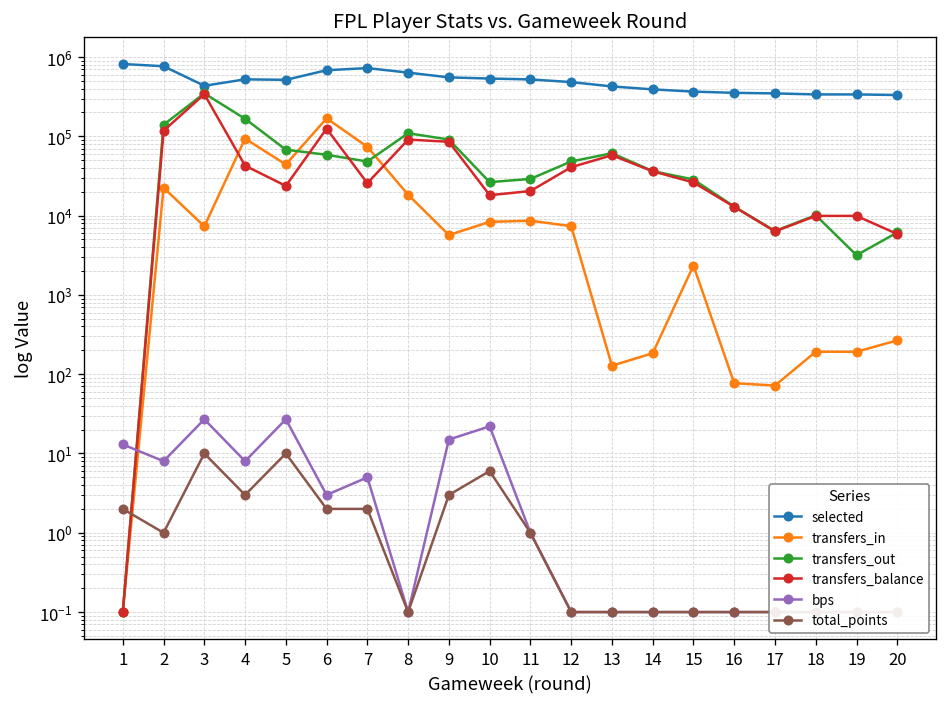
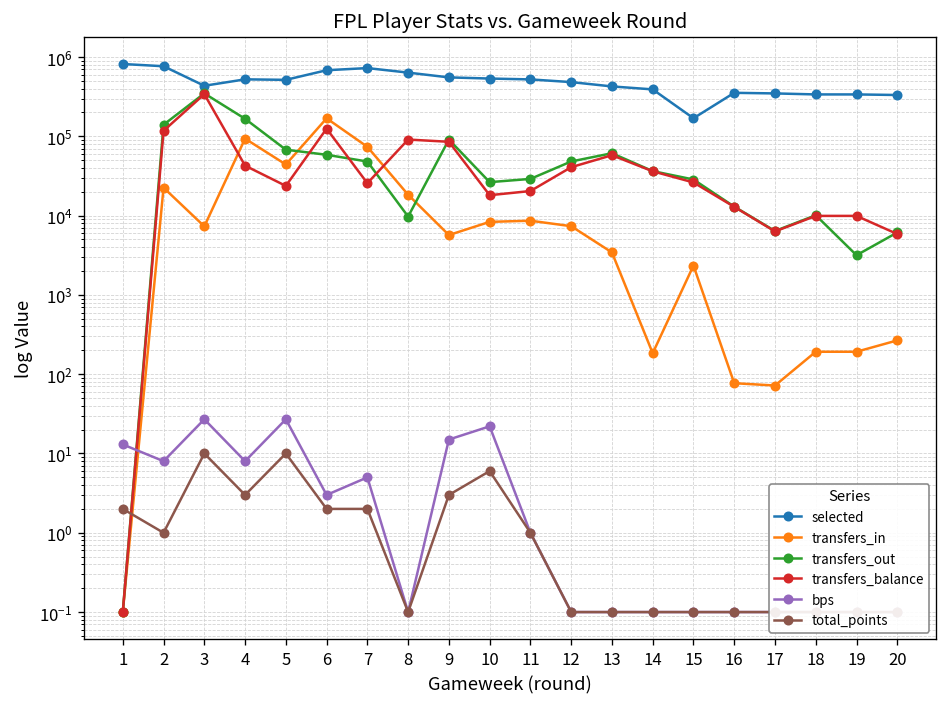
  {
    "selected": {
      "1": 800000,
      "2": 800000,
      "3": 400000,
      "4": 500000,
      "5": 500000,
      "6": 700000,
      "7": 700000,
      "8": 600000,
      "9": 600000,
      "10": 500000,
      "11": 500000,
      "12": 500000,
      "13": 400000,
      "14": 400000,
-     "15": 400000,
+     "15": 170000,
      "16": 400000,
      "17": 300000,
      "18": 300000,
      "19": 300000,
      "20": 300000
    },
    "transfers_in": {
      "2": 23000,
      "3": 7000,
      "4": 90000,
      "5": 40000,
      "6": 170000,
      "7": 70000,
      "8": 18000,
      "9": 6000,
      "10": 8000,
      "11": 9000,
      "12": 7000,
-     "13": 130,
+     "13": 3000,
      "14": 180,
      "15": 2300,
      "16": 80,
      "17": 70,
      "18": 190,
      "19": 190,
      "20": 270
    },
    "transfers_out": {
      "2": 140000,
      "4": 170000,
      "5": 70000,
      "6": 60000,
      "7": 50000,
-     "8": 110000,
+     "8": 10000,
      "10": 26000,
      "11": 30000,
      "12": 50000,
      "19": 3000
    },
    "transfers_balance": {
      "2": 120000,
      "4": 40000,
      "5": 24000,
      "6": 120000,
      "7": 26000,
      "8": 90000,
      "10": 18000,
      "11": 20000,
      "12": 40000,
      "19": 10000
    },
    "bps": {
      "1": 13,
      "2": 8,
      "3": 27,
      "4": 8,
      "5": 27,
      "6": 3,
      "7": 5,
      "9": 15,
      "10": 22
    },
    "total_points": {
      "1": 2,
      "2": 1,
      "3": 10,
      "4": 3,
      "5": 10,
      "6": 2,
      "7": 2,
      "9": 3,
      "10": 6
    }
  }
